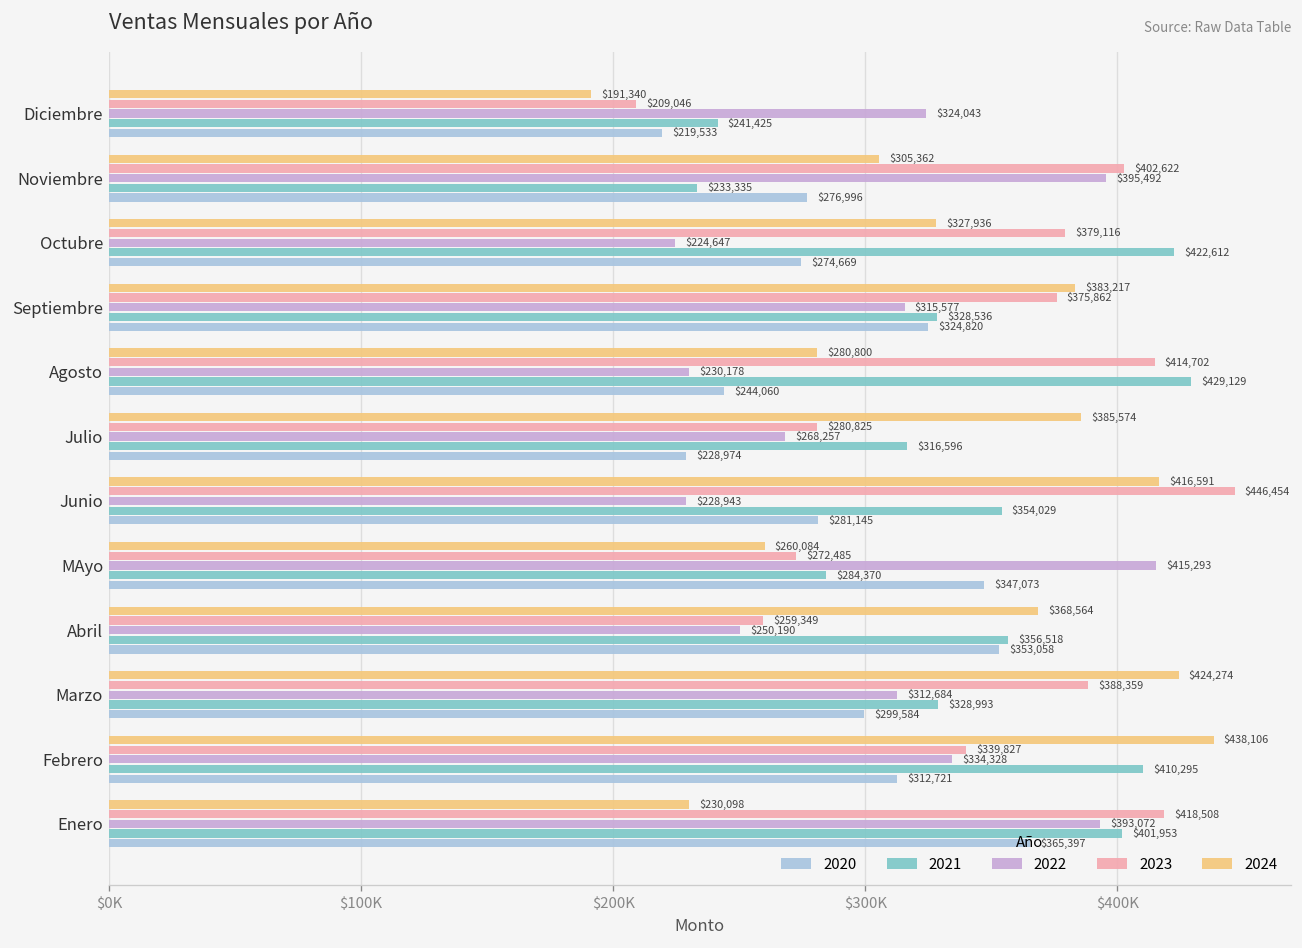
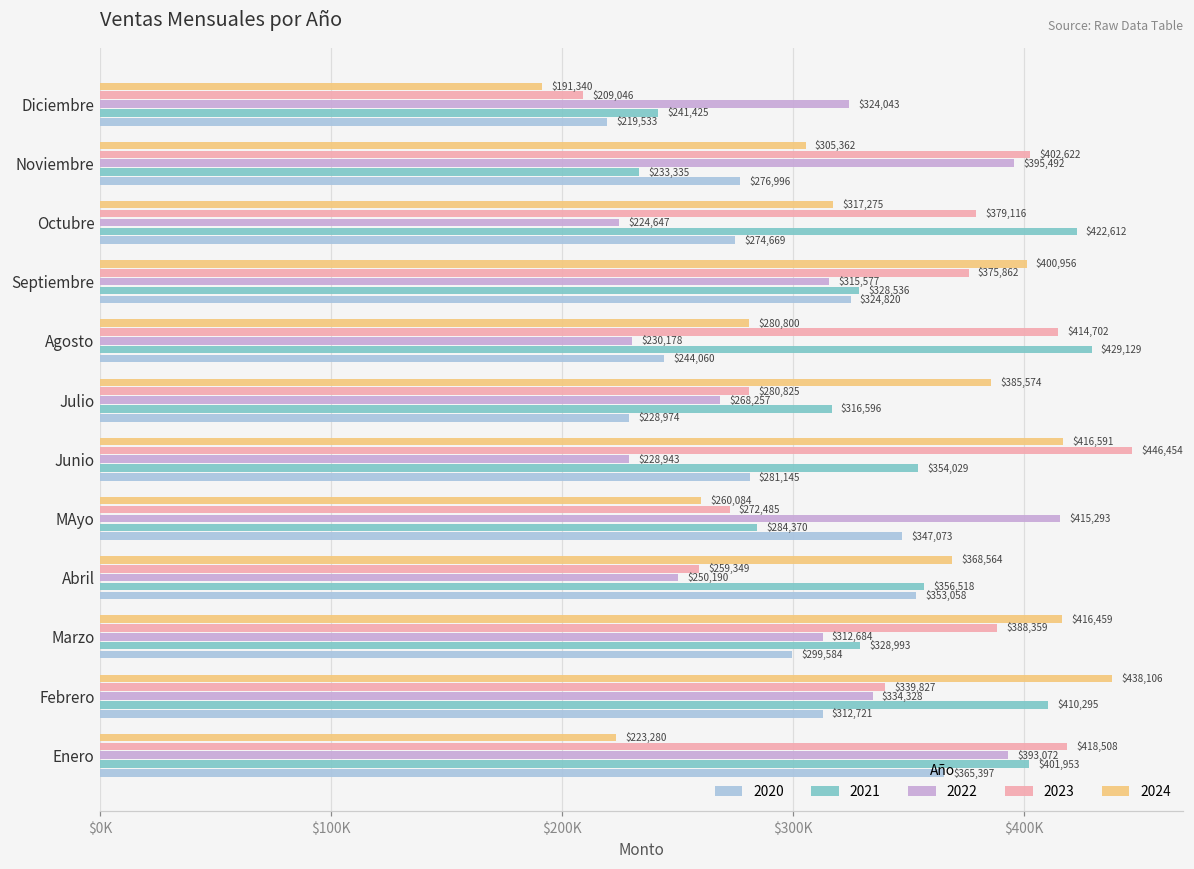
  {
    "2024": {
      "Diciembre": "$191,340",
      "Noviembre": "$305,362",
-     "Octubre": "$327,936",
-     "Septiembre": "$383,217",
+     "Octubre": "$317,275",
+     "Septiembre": "$400,956",
      "Agosto": "$280,800",
      "Julio": "$385,574",
      "Junio": "$416,591",
      "MAyo": "$260,084",
      "Abril": "$368,564",
-     "Marzo": "$424,274",
+     "Marzo": "$416,459",
      "Febrero": "$438,106",
-     "Enero": "$230,098"
+     "Enero": "$223,280"
    }
  }
